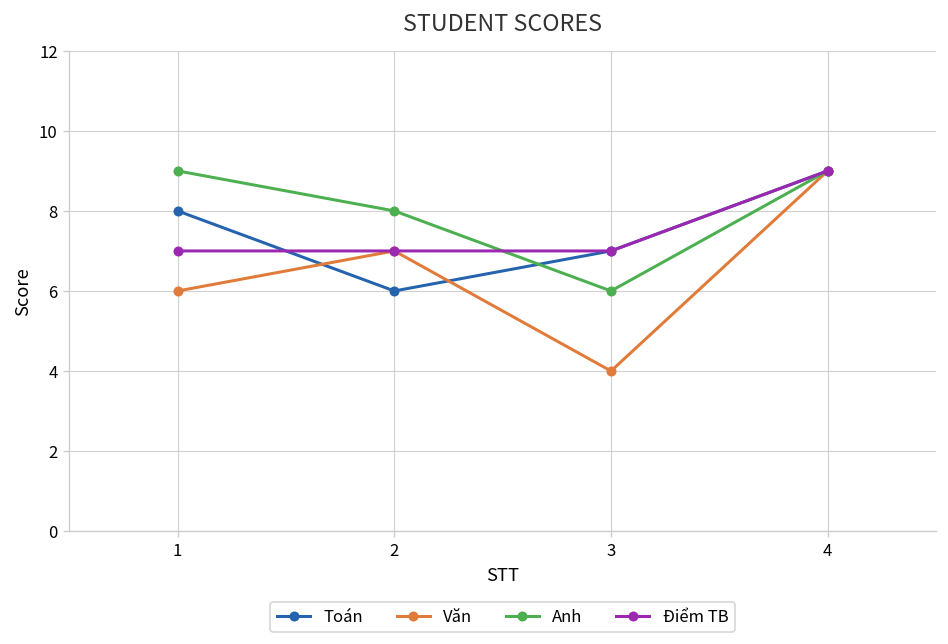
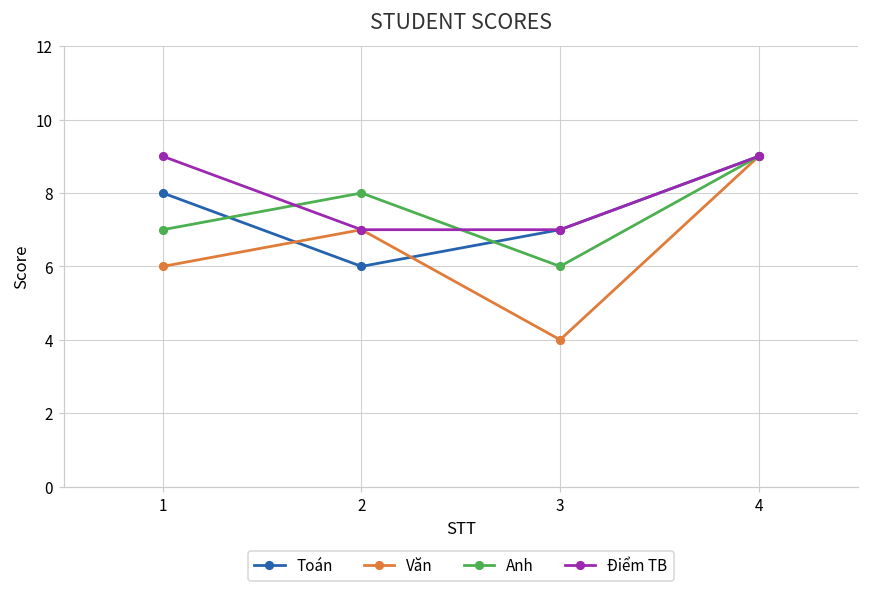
  {
    "Toán": {
      "1": 8,
      "2": 6
    },
    "Văn": {
      "1": 6,
      "3": 4
    },
    "Anh": {
-     "1": 9,
+     "1": 7,
      "2": 8,
      "3": 6
    },
    "Điểm TB": {
-     "1": 7
+     "1": 9
    }
  }
